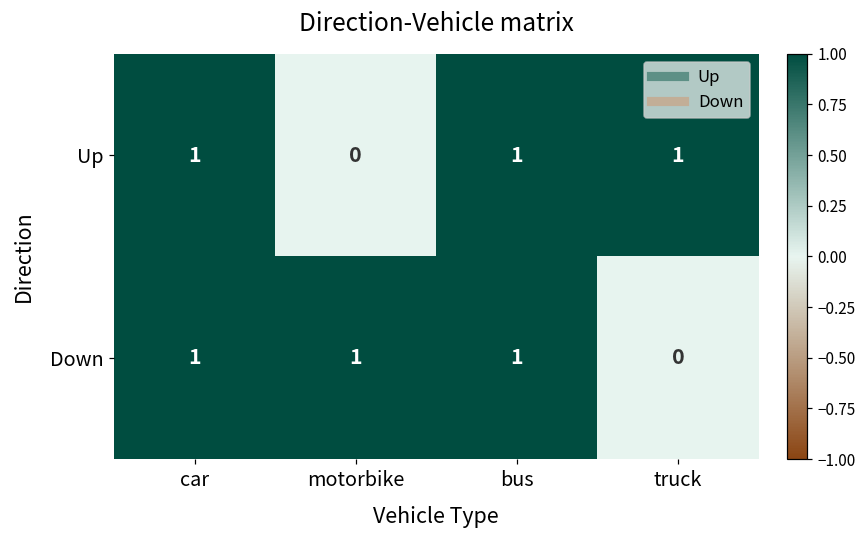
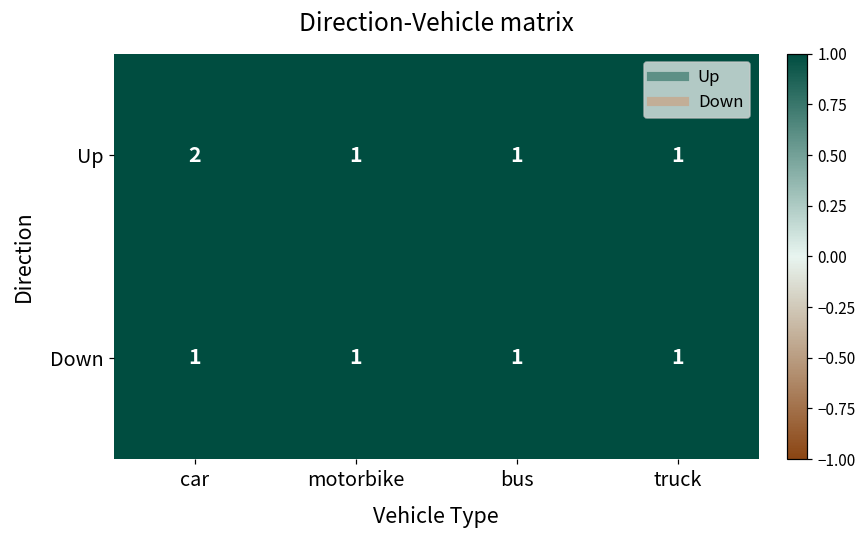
  {
    "Up": {
-     "car": 1,
-     "motorbike": 0,
+     "car": 2,
+     "motorbike": 1,
      "bus": 1,
      "truck": 1
    },
    "Down": {
      "car": 1,
      "motorbike": 1,
      "bus": 1,
-     "truck": 0
+     "truck": 1
    }
  }
